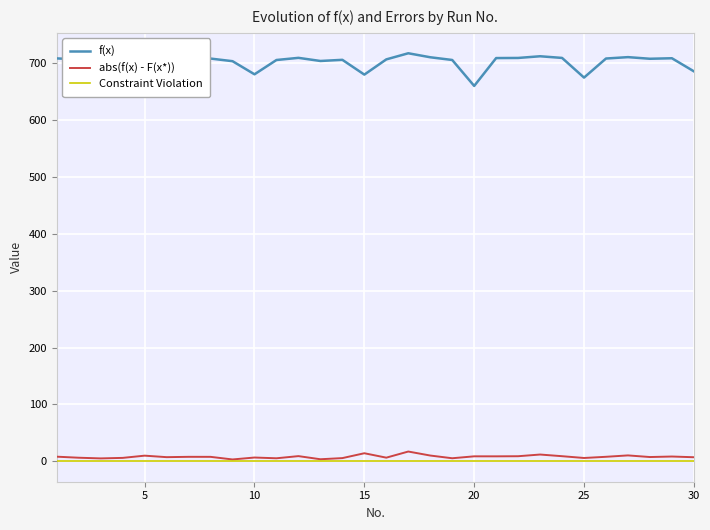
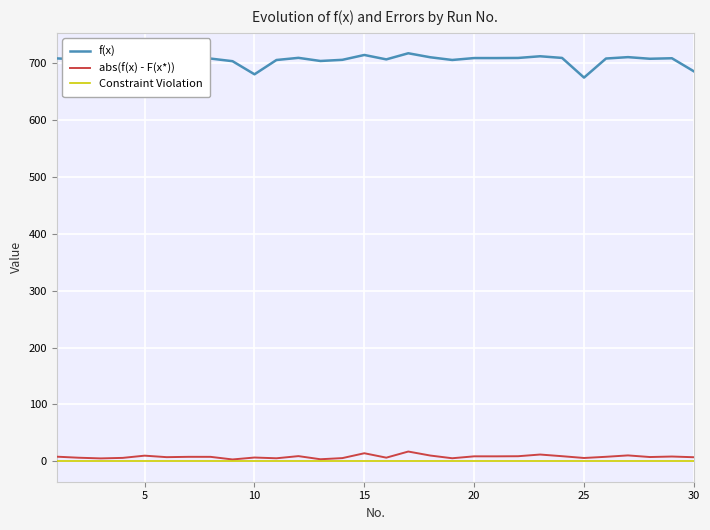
  {
    "f(x)": {
      "10": 680,
-     "15": 680,
-     "20": 660,
+     "15": 710,
+     "20": 710,
      "25": 670,
      "30": 690
    },
    "abs(f(x) - F(x*))": {
      "5": 10,
      "10": 10,
      "15": 10,
      "20": 10,
      "25": 10,
      "30": 10
    },
    "Constraint Violation": {
      "5": 0,
      "10": 0,
      "15": 0,
      "20": 0,
      "25": 0,
      "30": 0
    }
  }
